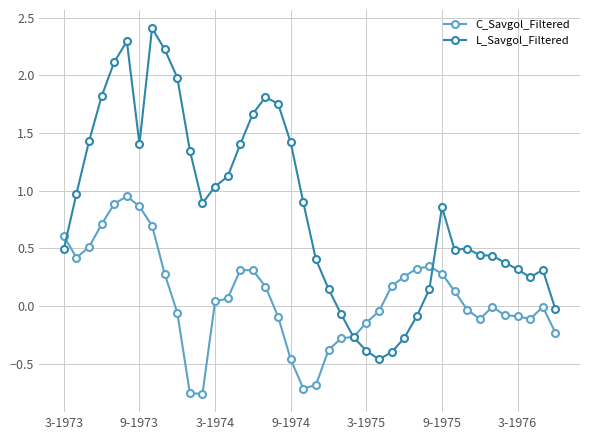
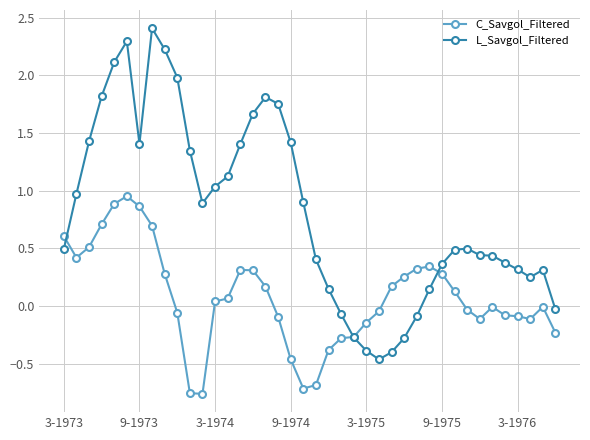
  {
    "C_Savgol_Filtered": {
      "3-1973": 0.61,
      "9-1973": 0.86,
      "3-1974": 0.04,
      "9-1974": -0.46,
      "3-1975": -0.14,
      "9-1975": 0.28,
      "3-1976": -0.09
    },
    "L_Savgol_Filtered": {
      "3-1973": 0.49,
      "9-1973": 1.41,
      "3-1974": 1.04,
      "9-1974": 1.42,
      "3-1975": -0.39,
-     "9-1975": 0.86,
+     "9-1975": 0.36,
      "3-1976": 0.32
    }
  }
